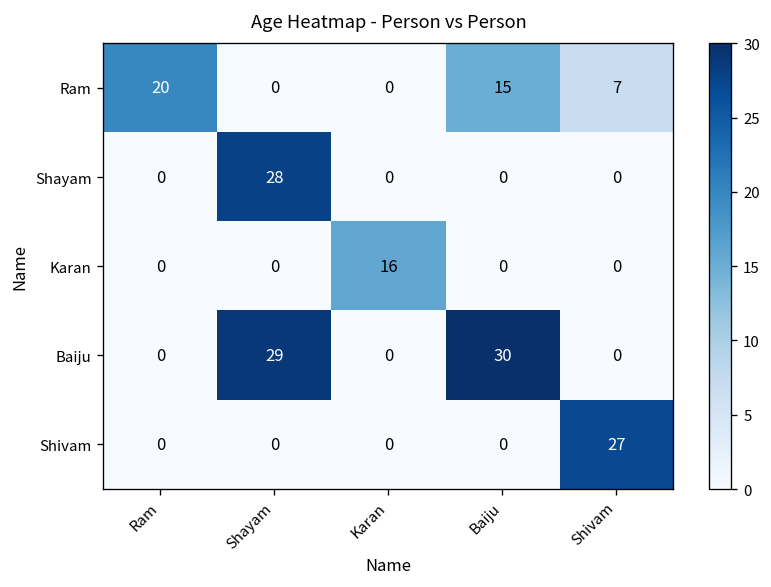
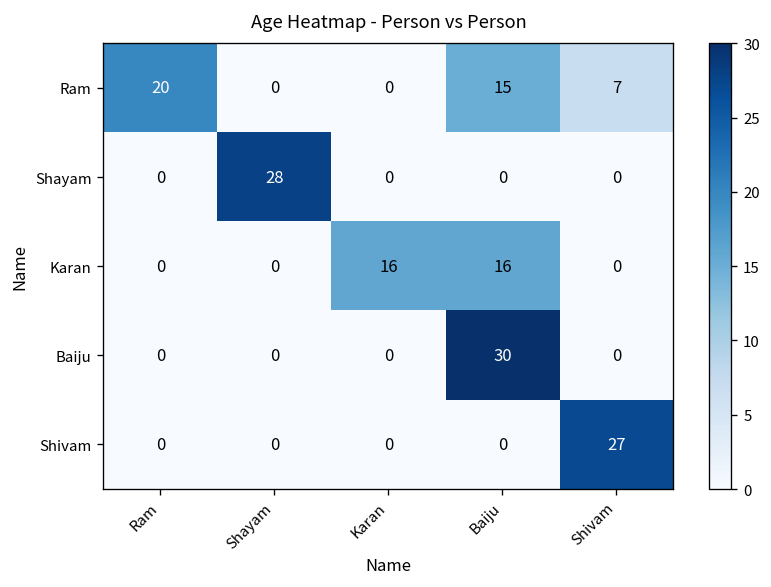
  {
    "Ram": {
      "Ram": 20,
      "Shayam": 0,
      "Karan": 0,
      "Baiju": 15,
      "Shivam": 7
    },
    "Shayam": {
      "Ram": 0,
      "Shayam": 28,
      "Karan": 0,
      "Baiju": 0,
      "Shivam": 0
    },
    "Karan": {
      "Ram": 0,
      "Shayam": 0,
      "Karan": 16,
-     "Baiju": 0,
+     "Baiju": 16,
      "Shivam": 0
    },
    "Baiju": {
      "Ram": 0,
-     "Shayam": 29,
+     "Shayam": 0,
      "Karan": 0,
      "Baiju": 30,
      "Shivam": 0
    },
    "Shivam": {
      "Ram": 0,
      "Shayam": 0,
      "Karan": 0,
      "Baiju": 0,
      "Shivam": 27
    }
  }
